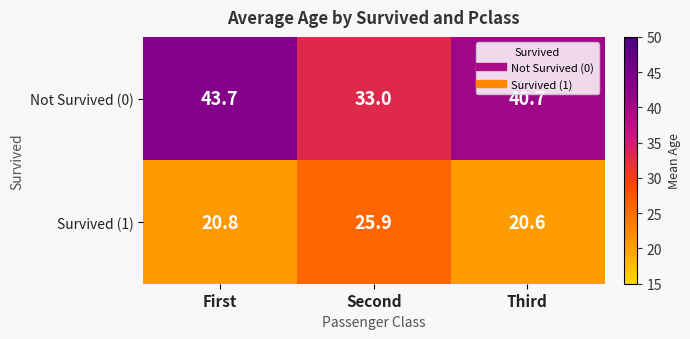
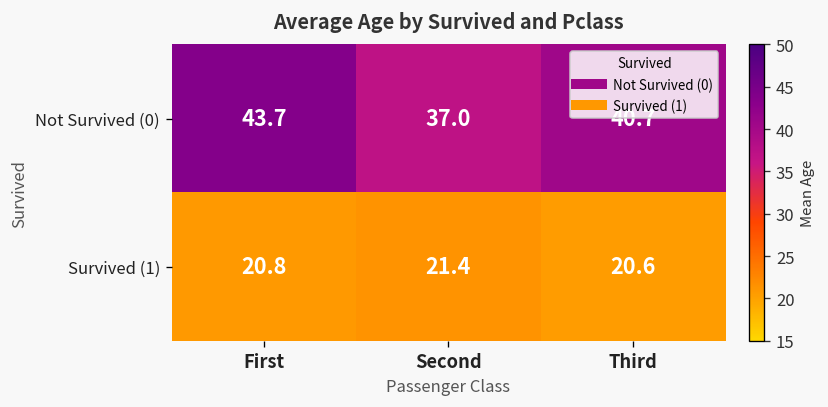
  {
    "Not Survived (0)": {
      "First": 43.7,
-     "Second": 33.0
+     "Second": 37.0
    },
    "Survived (1)": {
      "First": 20.8,
-     "Second": 25.9,
+     "Second": 21.4,
      "Third": 20.6
    }
  }
